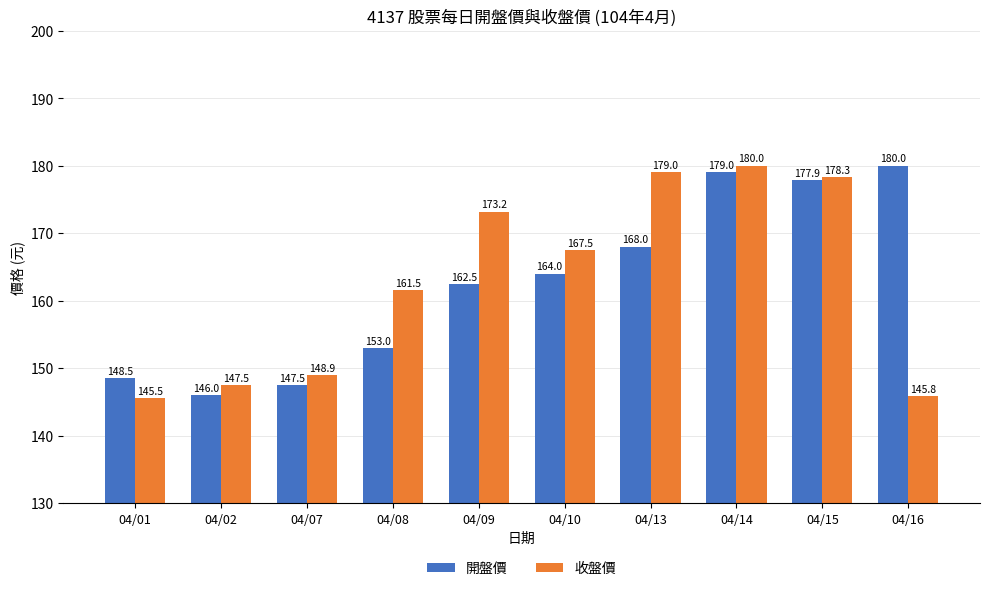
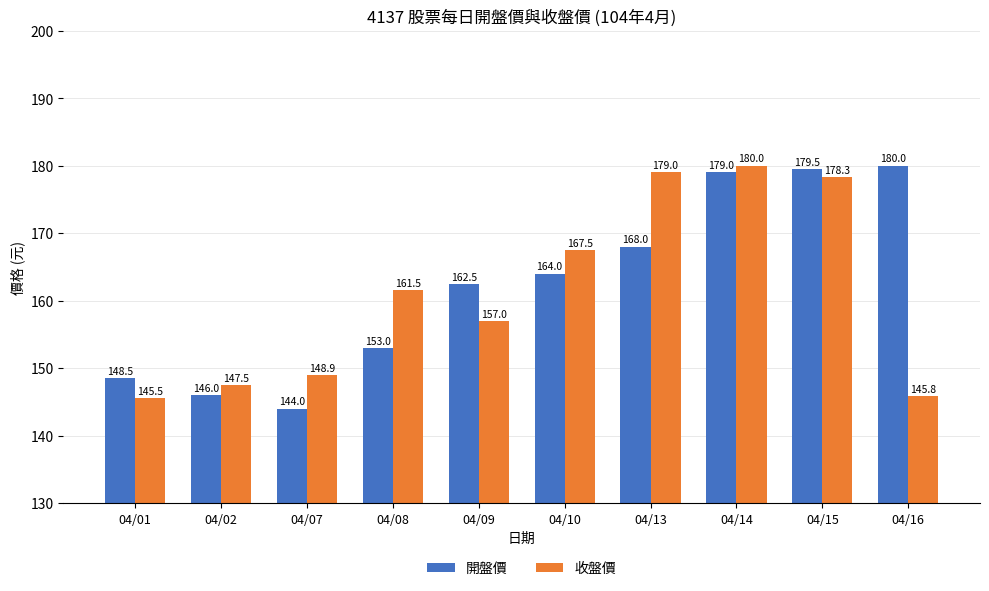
  {
    "開盤價": {
      "04/01": 148.5,
      "04/02": 146.0,
-     "04/07": 147.5,
+     "04/07": 144.0,
      "04/08": 153.0,
      "04/09": 162.5,
      "04/10": 164.0,
      "04/13": 168.0,
      "04/14": 179.0,
-     "04/15": 177.9,
+     "04/15": 179.5,
      "04/16": 180.0
    },
    "收盤價": {
      "04/01": 145.5,
      "04/02": 147.5,
      "04/07": 148.9,
      "04/08": 161.5,
-     "04/09": 173.2,
+     "04/09": 157.0,
      "04/10": 167.5,
      "04/13": 179.0,
      "04/14": 180.0,
      "04/15": 178.3,
      "04/16": 145.8
    }
  }
